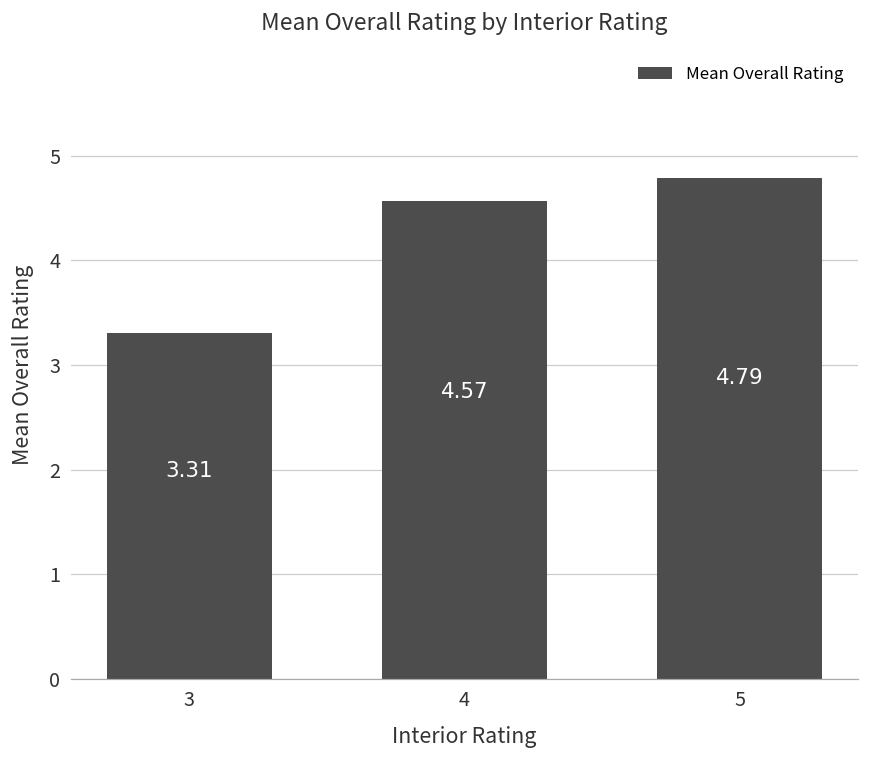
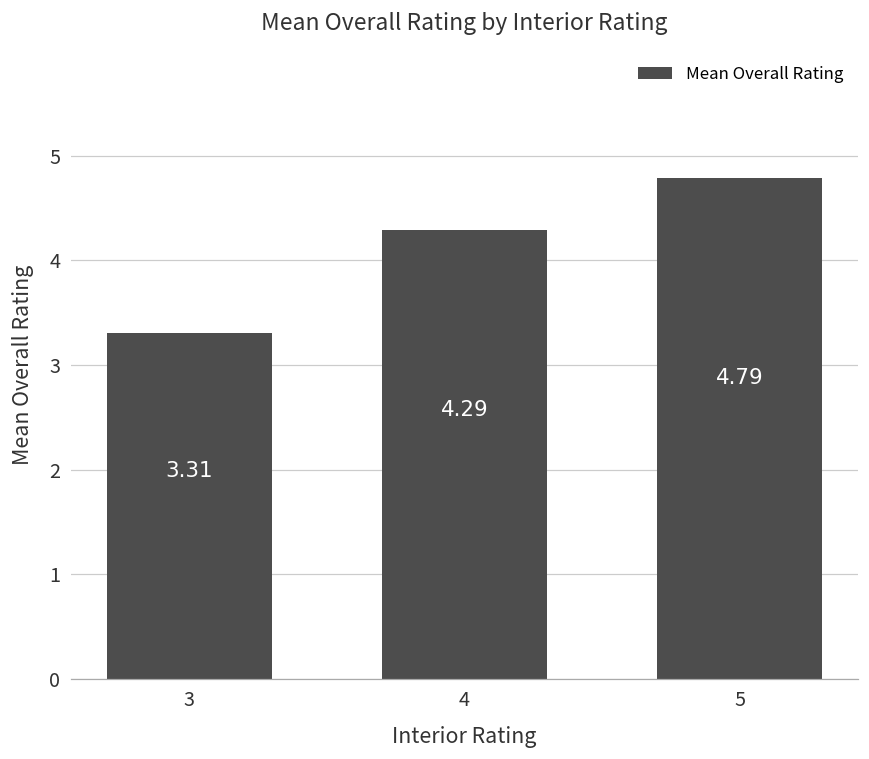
  {
    "3": 3.31,
-   "4": 4.57,
+   "4": 4.29,
    "5": 4.79
  }
